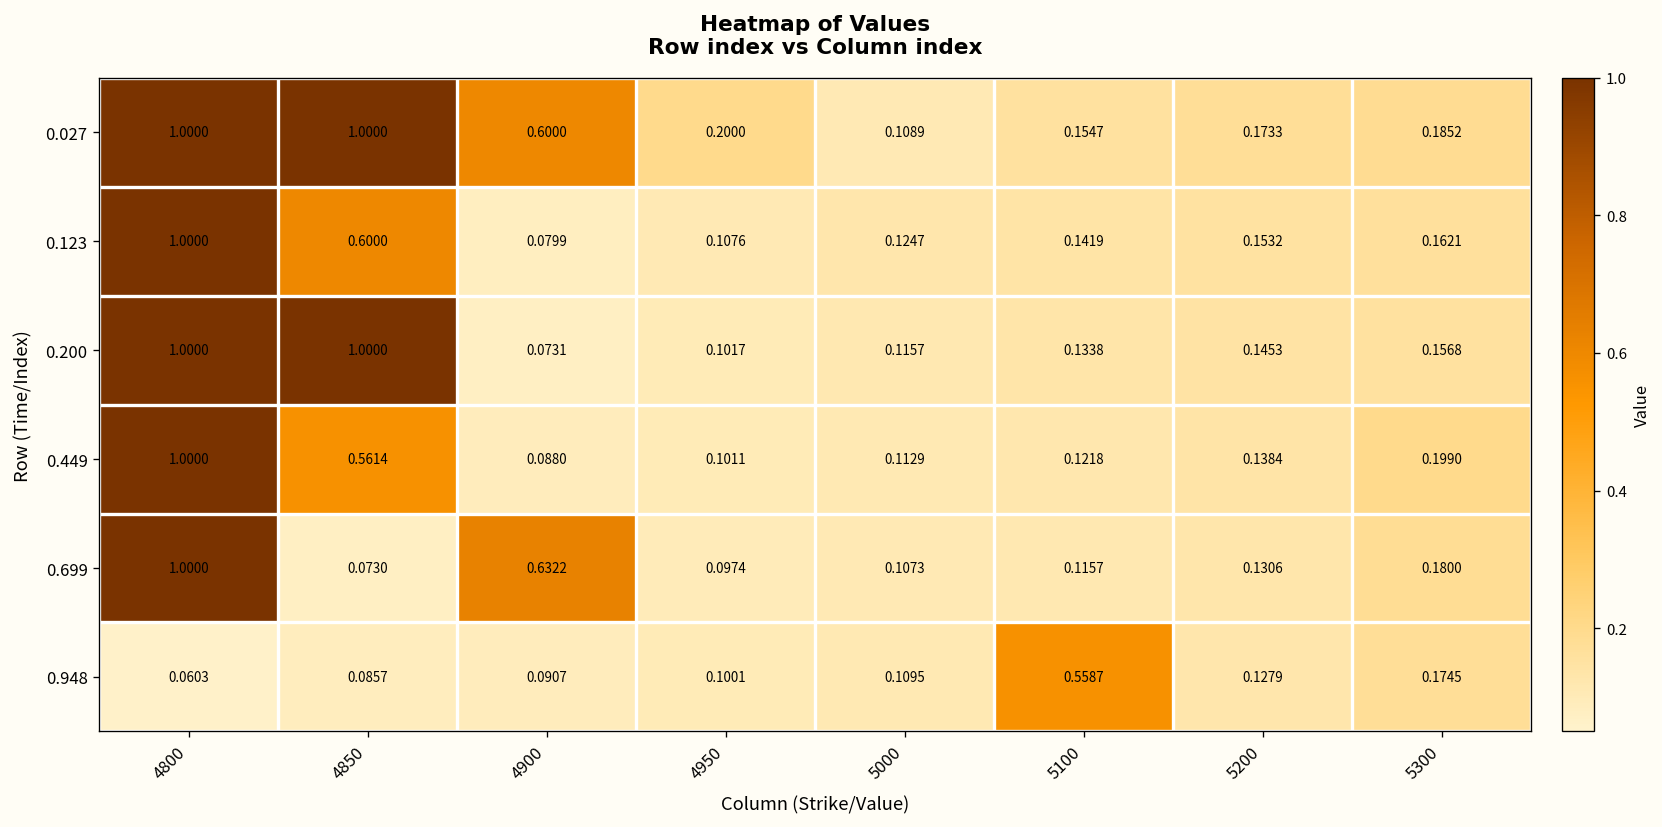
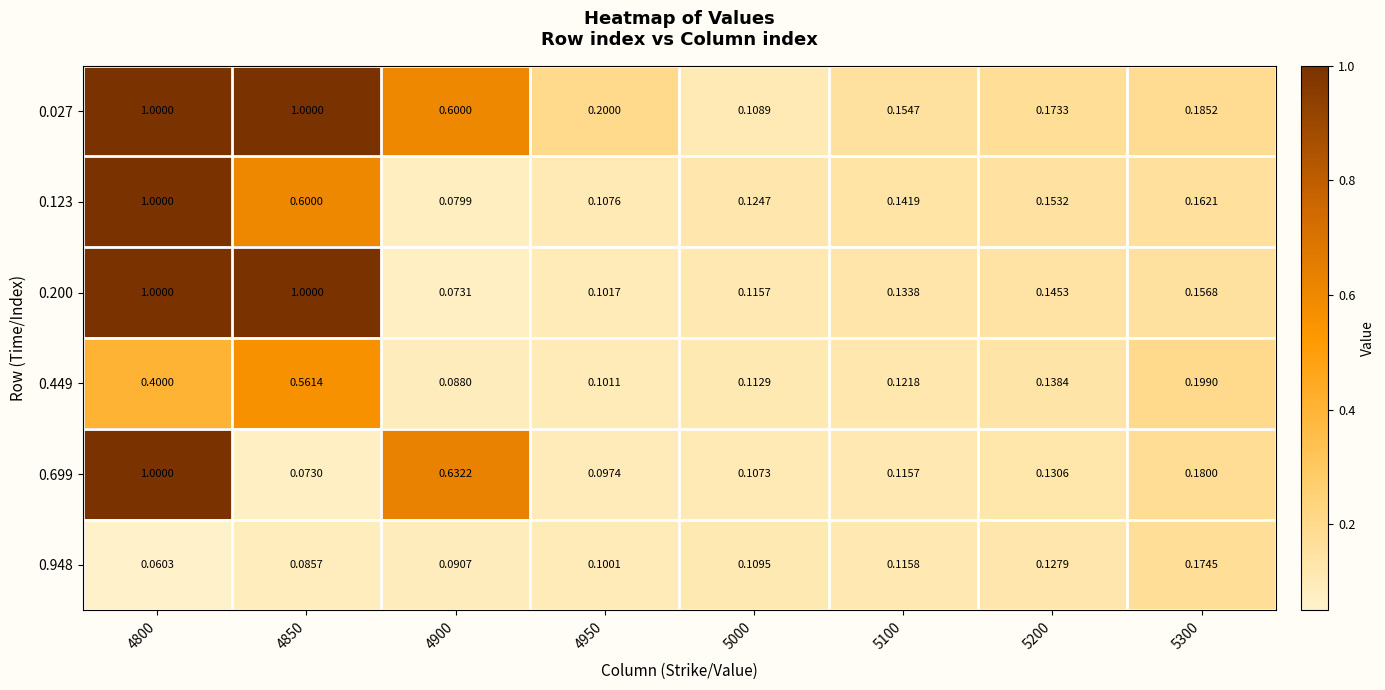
  {
    "0.027": {
      "4800": 1.0000,
      "4850": 1.0000,
      "4900": 0.6000,
      "4950": 0.2000,
      "5000": 0.1089,
      "5100": 0.1547,
      "5200": 0.1733,
      "5300": 0.1852
    },
    "0.123": {
      "4800": 1.0000,
      "4850": 0.6000,
      "4900": 0.0799,
      "4950": 0.1076,
      "5000": 0.1247,
      "5100": 0.1419,
      "5200": 0.1532,
      "5300": 0.1621
    },
    "0.200": {
      "4800": 1.0000,
      "4850": 1.0000,
      "4900": 0.0731,
      "4950": 0.1017,
      "5000": 0.1157,
      "5100": 0.1338,
      "5200": 0.1453,
      "5300": 0.1568
    },
    "0.449": {
-     "4800": 1.0000,
+     "4800": 0.4000,
      "4850": 0.5614,
      "4900": 0.0880,
      "4950": 0.1011,
      "5000": 0.1129,
      "5100": 0.1218,
      "5200": 0.1384,
      "5300": 0.1990
    },
    "0.699": {
      "4800": 1.0000,
      "4850": 0.0730,
      "4900": 0.6322,
      "4950": 0.0974,
      "5000": 0.1073,
      "5100": 0.1157,
      "5200": 0.1306,
      "5300": 0.1800
    },
    "0.948": {
      "4800": 0.0603,
      "4850": 0.0857,
      "4900": 0.0907,
      "4950": 0.1001,
      "5000": 0.1095,
-     "5100": 0.5587,
+     "5100": 0.1158,
      "5200": 0.1279,
      "5300": 0.1745
    }
  }
